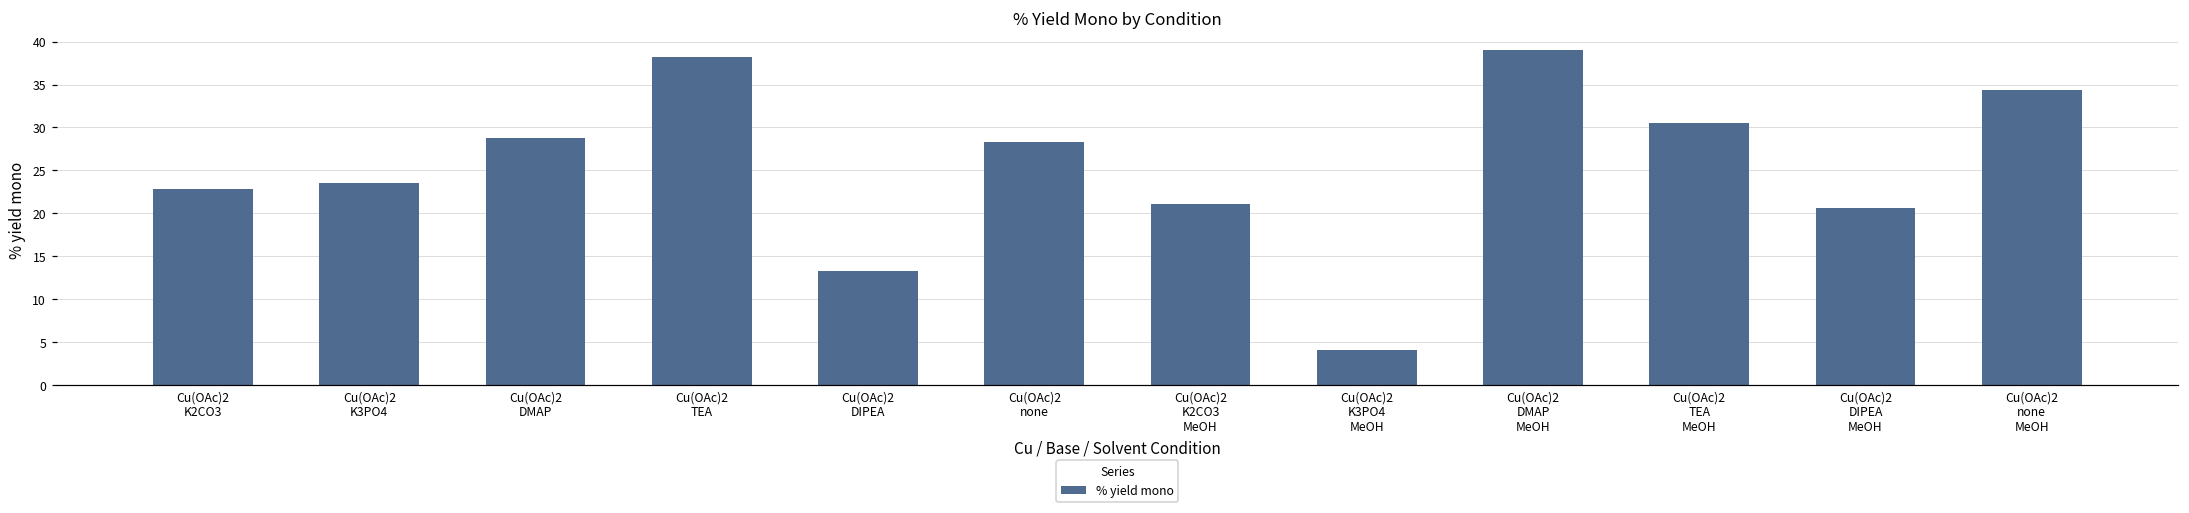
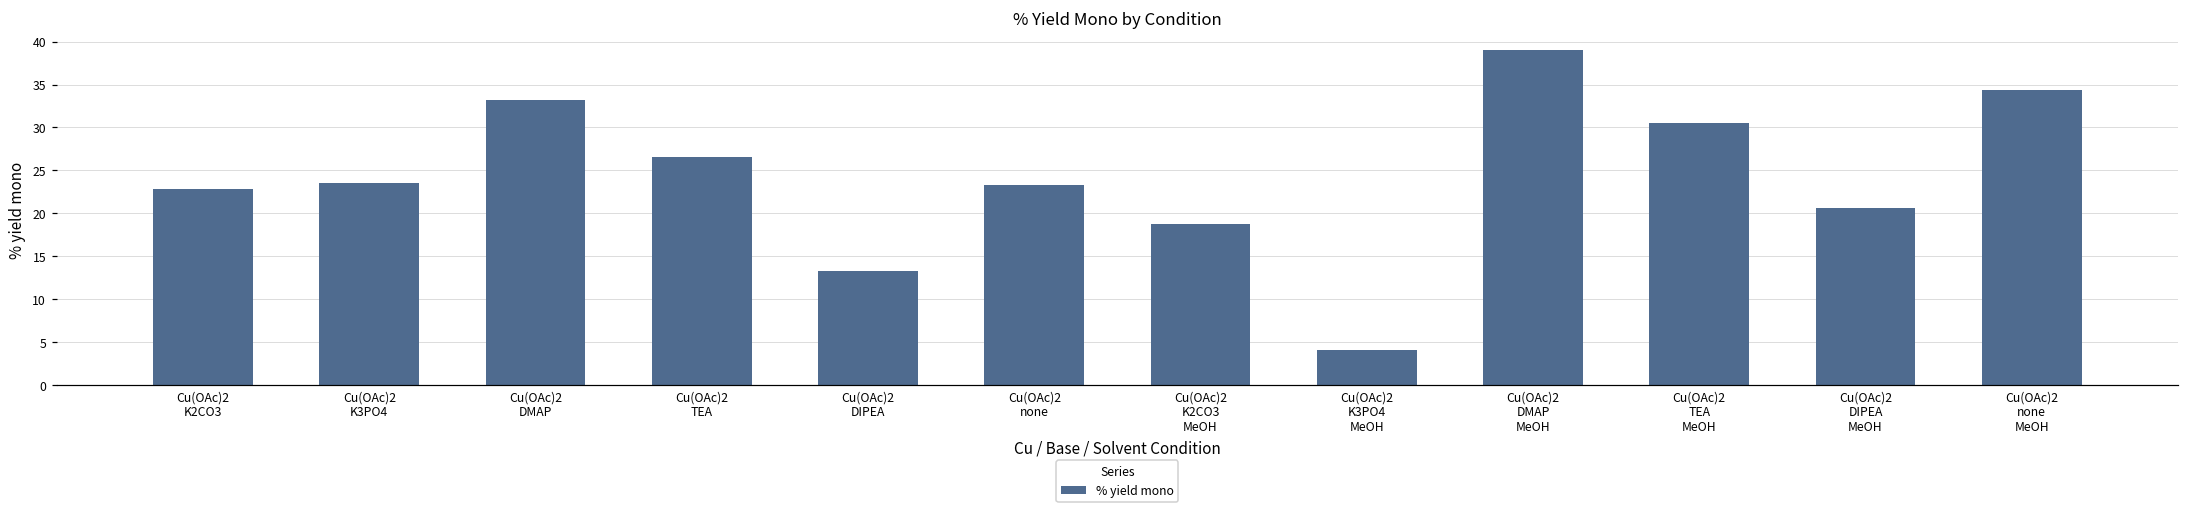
  {
    "Cu(OAc)2 K2CO3": 23,
    "Cu(OAc)2 K3PO4": 24,
-   "Cu(OAc)2 DMAP": 29,
-   "Cu(OAc)2 TEA": 38,
+   "Cu(OAc)2 DMAP": 33,
+   "Cu(OAc)2 TEA": 27,
    "Cu(OAc)2 DIPEA": 13,
-   "Cu(OAc)2 none": 28,
-   "Cu(OAc)2 K2CO3 MeOH": 21,
+   "Cu(OAc)2 none": 23,
+   "Cu(OAc)2 K2CO3 MeOH": 19,
    "Cu(OAc)2 K3PO4 MeOH": 4,
    "Cu(OAc)2 DMAP MeOH": 39,
    "Cu(OAc)2 TEA MeOH": 30,
    "Cu(OAc)2 DIPEA MeOH": 21,
    "Cu(OAc)2 none MeOH": 34
  }
